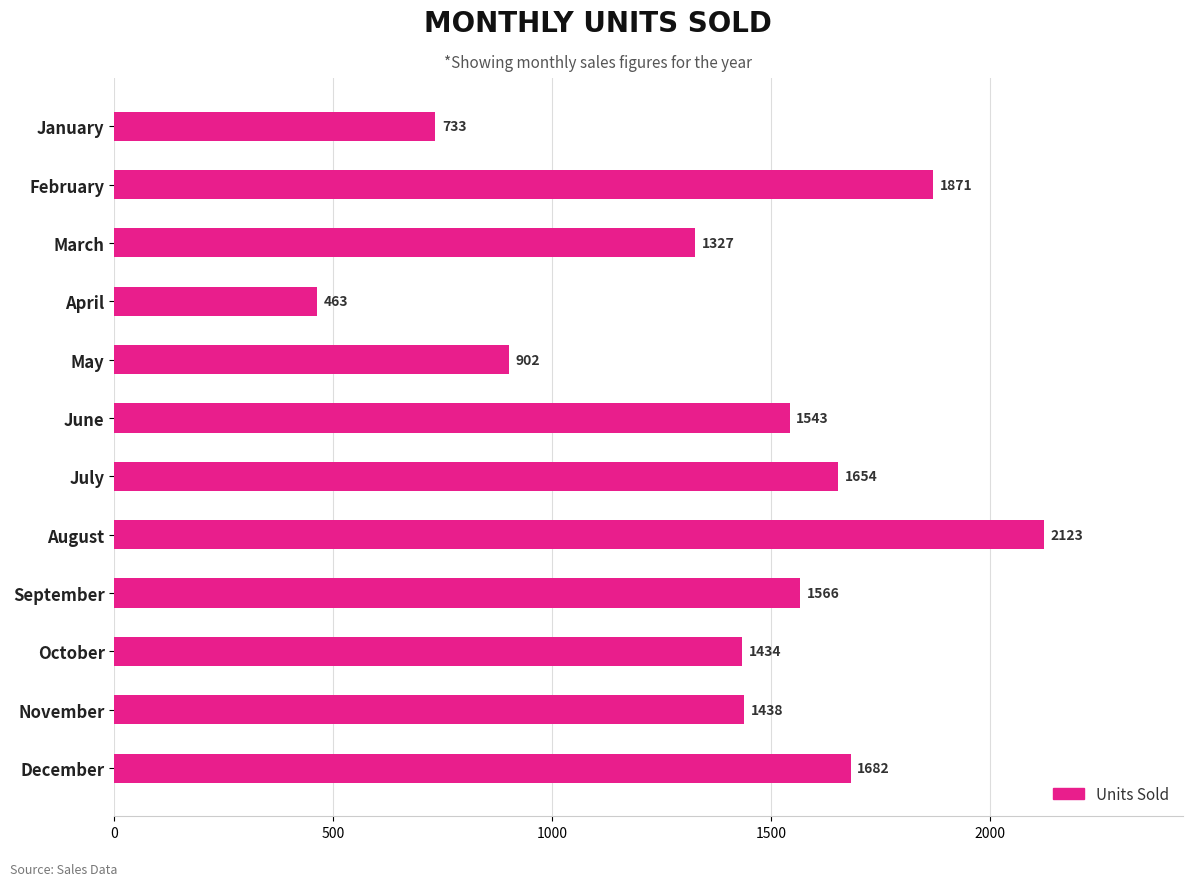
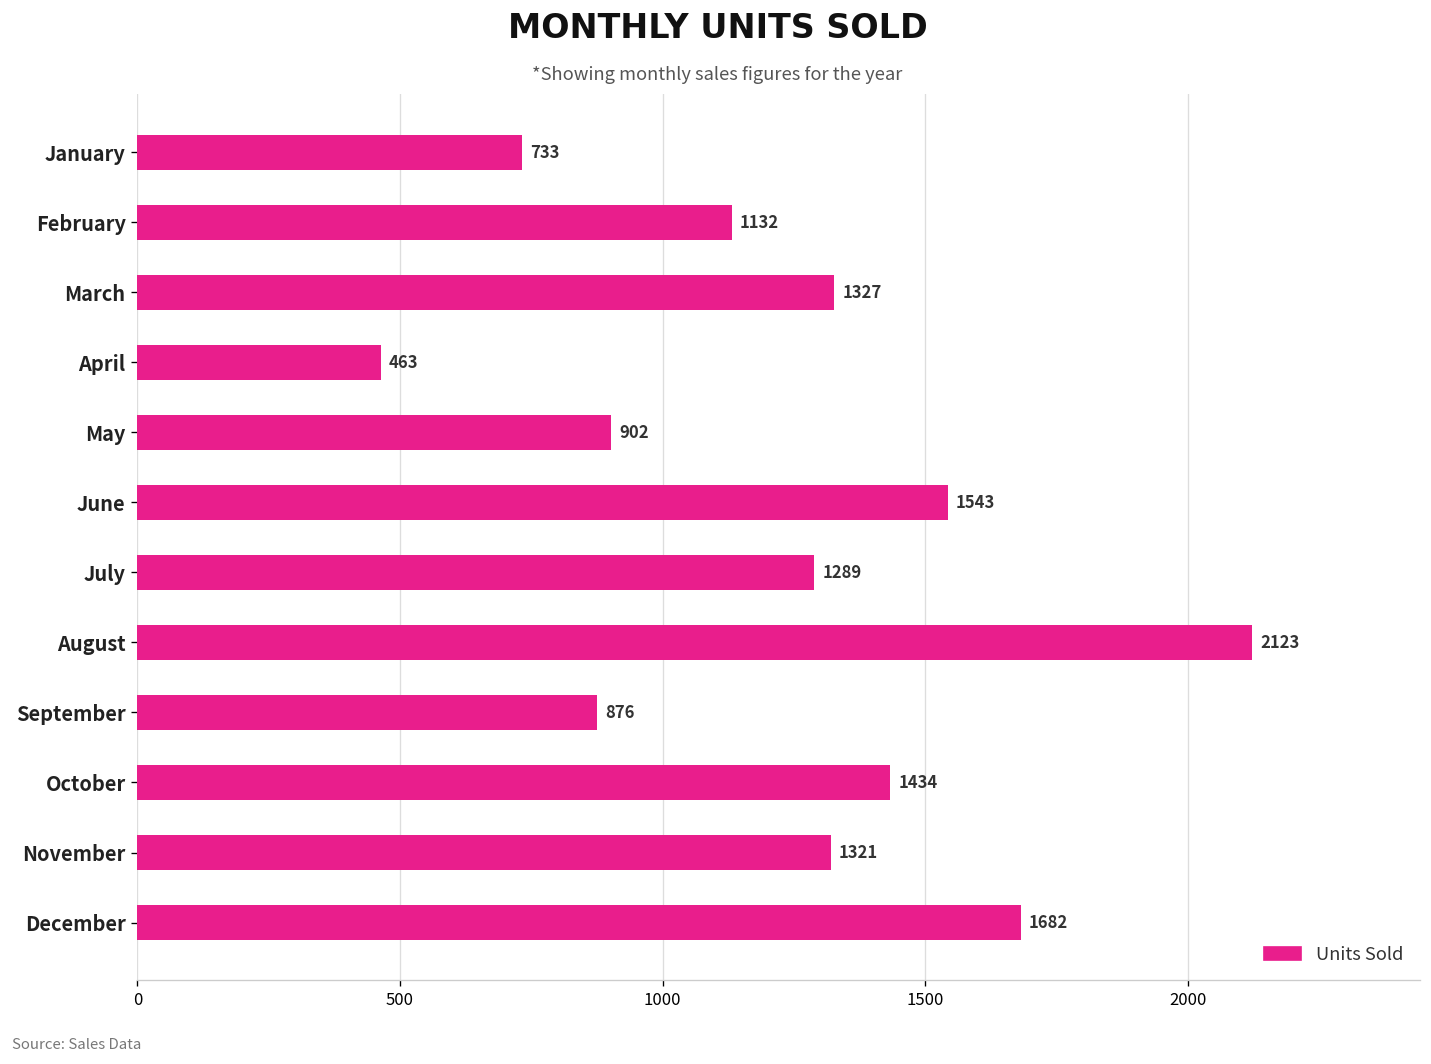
  {
    "January": 733,
-   "February": 1871,
+   "February": 1132,
    "March": 1327,
    "April": 463,
    "May": 902,
    "June": 1543,
-   "July": 1654,
+   "July": 1289,
    "August": 2123,
-   "September": 1566,
+   "September": 876,
    "October": 1434,
-   "November": 1438,
+   "November": 1321,
    "December": 1682
  }
